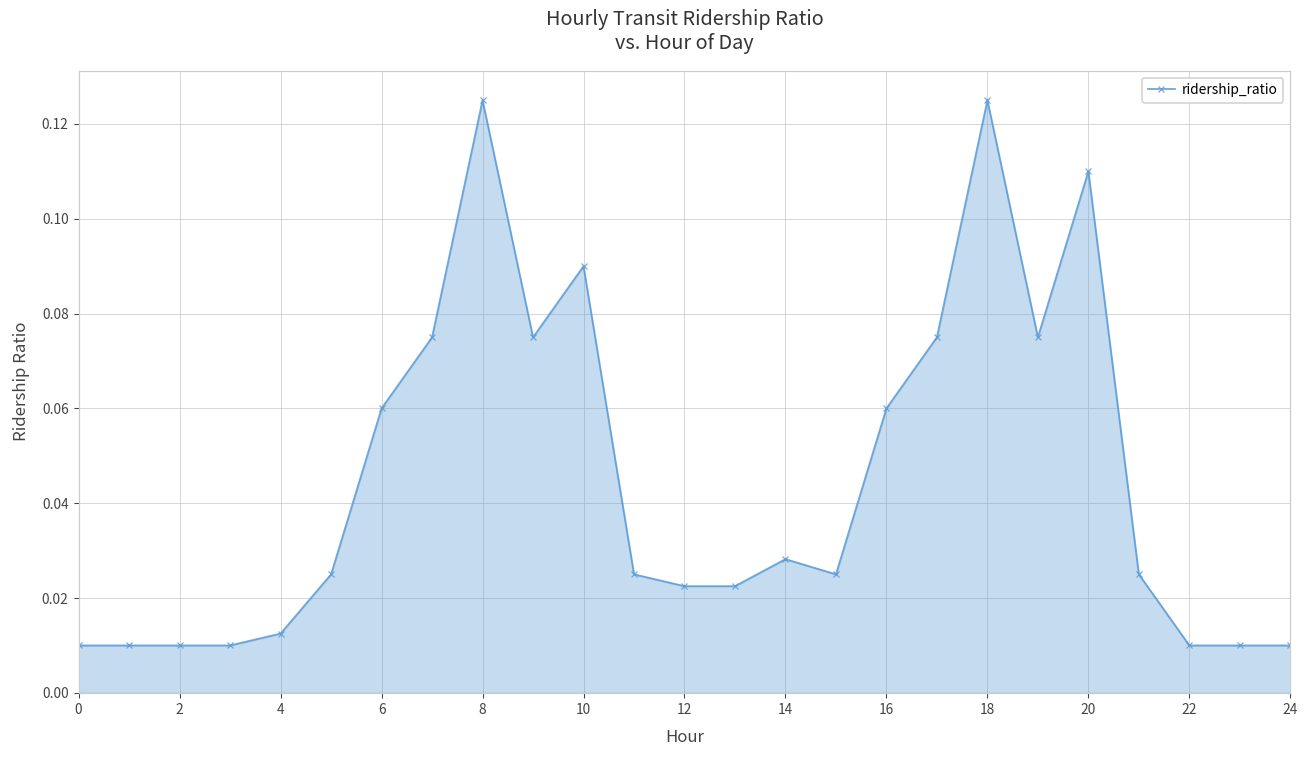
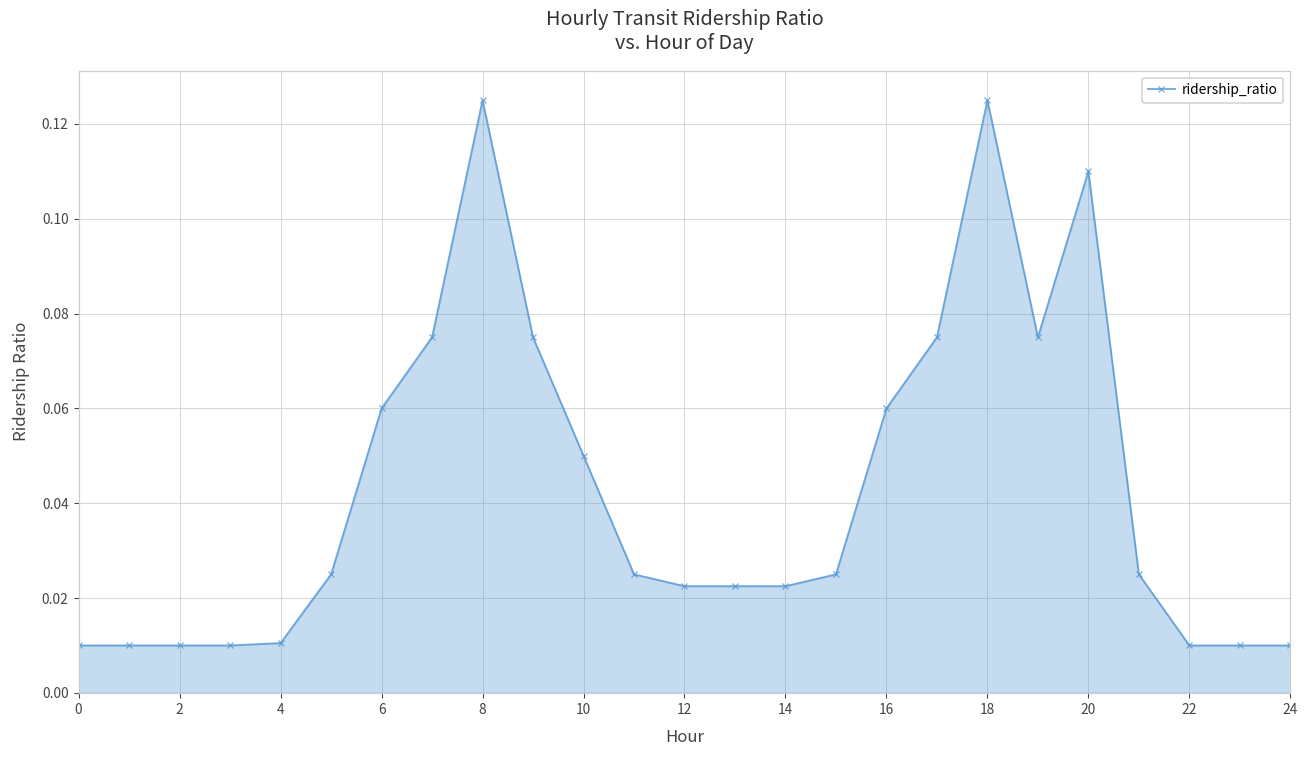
  {
    "0": 0.010,
    "2": 0.010,
-   "4": 0.013,
+   "4": 0.011,
    "6": 0.060,
    "8": 0.125,
-   "10": 0.09,
+   "10": 0.05,
    "12": 0.023,
-   "14": 0.028,
+   "14": 0.023,
    "16": 0.060,
    "18": 0.125,
    "20": 0.110,
    "22": 0.010,
    "24": 0.010
  }
